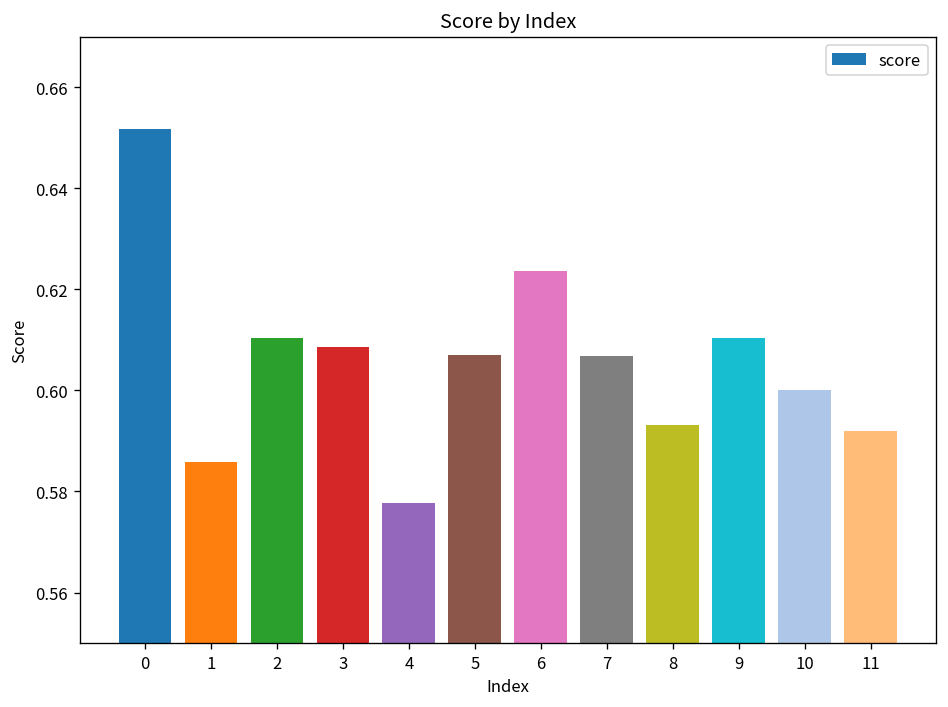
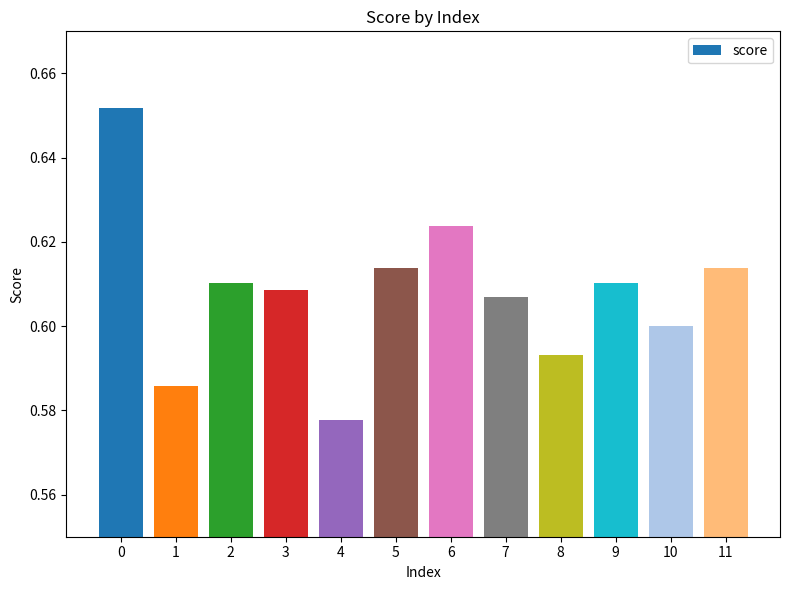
  {
    "0": 0.652,
    "1": 0.586,
    "2": 0.610,
    "3": 0.609,
    "4": 0.578,
-   "5": 0.607,
+   "5": 0.614,
    "6": 0.624,
    "7": 0.607,
    "8": 0.593,
    "9": 0.610,
    "10": 0.600,
-   "11": 0.592
+   "11": 0.614
  }
